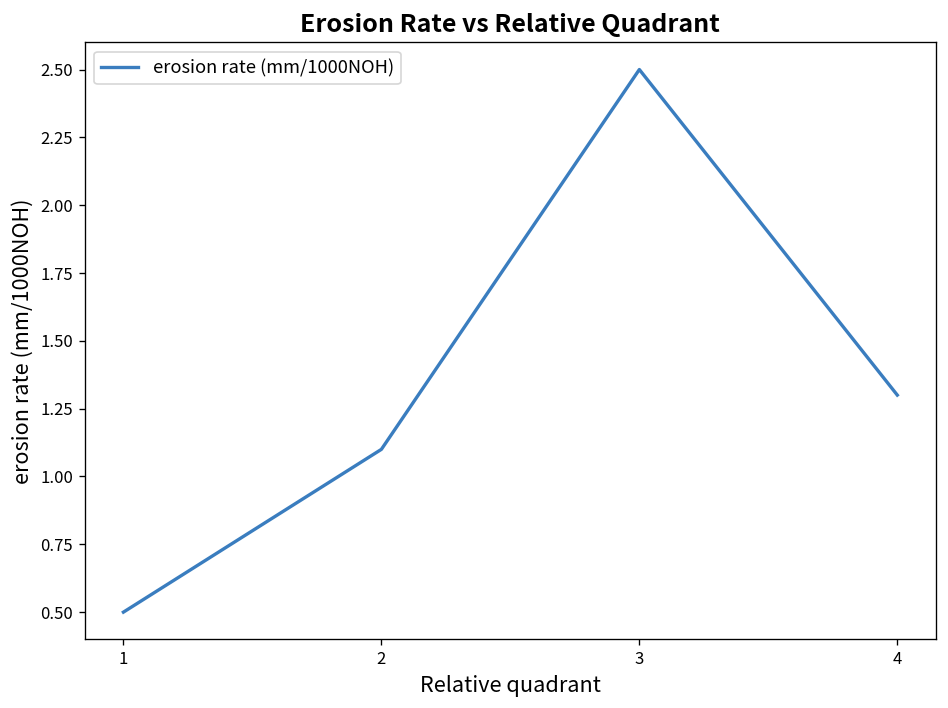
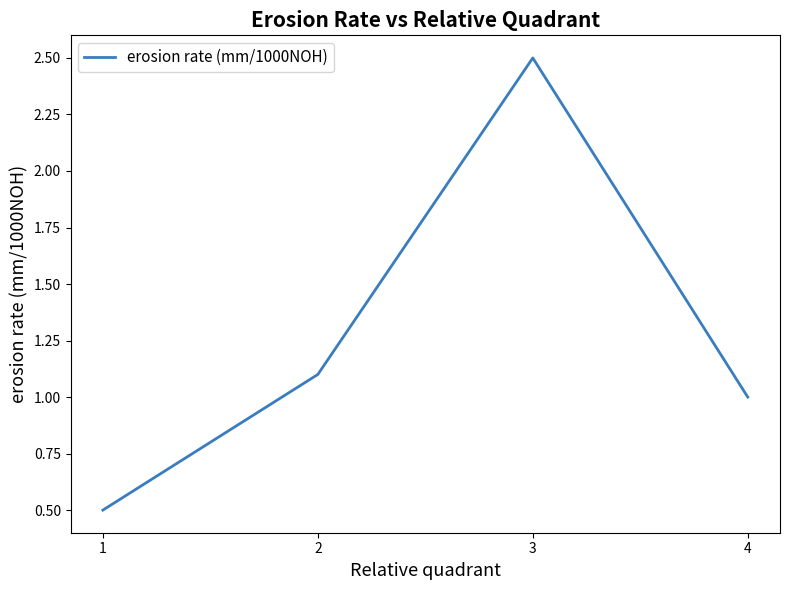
  {
    "1": 0.5,
    "2": 1.1,
    "3": 2.5,
-   "4": 1.3
+   "4": 1.0
  }
